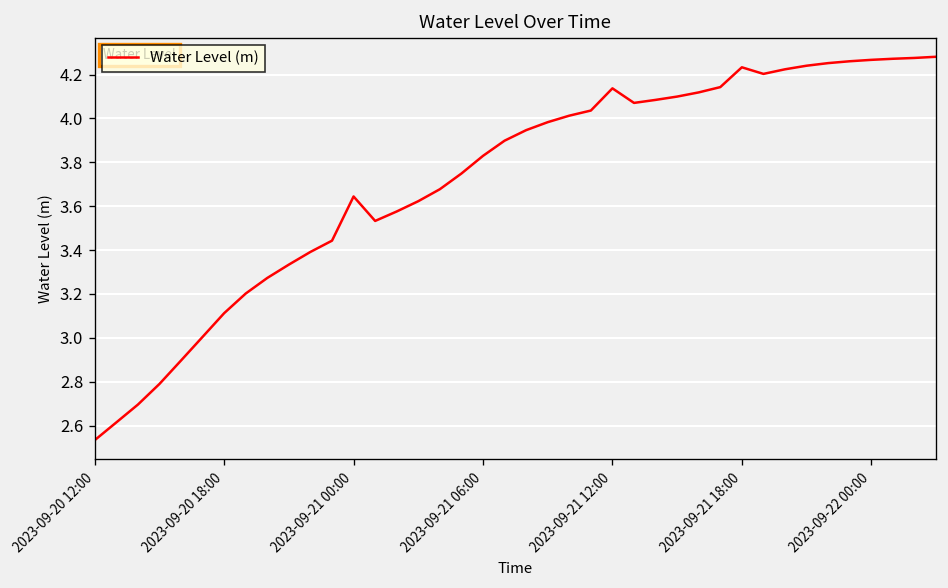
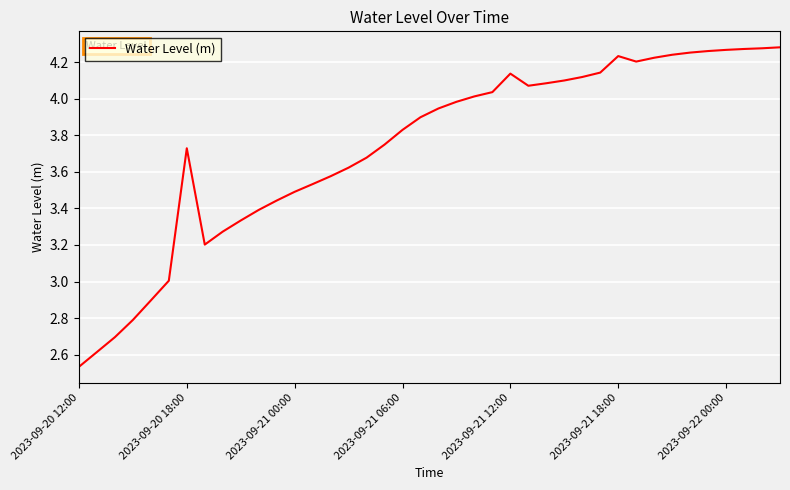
  {
    "2023-09-20 12:00": 2.53,
-   "2023-09-20 18:00": 3.11,
-   "2023-09-21 00:00": 3.64,
+   "2023-09-20 18:00": 3.73,
+   "2023-09-21 00:00": 3.49,
    "2023-09-21 06:00": 3.83,
    "2023-09-21 12:00": 4.14,
    "2023-09-21 18:00": 4.23,
    "2023-09-22 00:00": 4.27
  }
